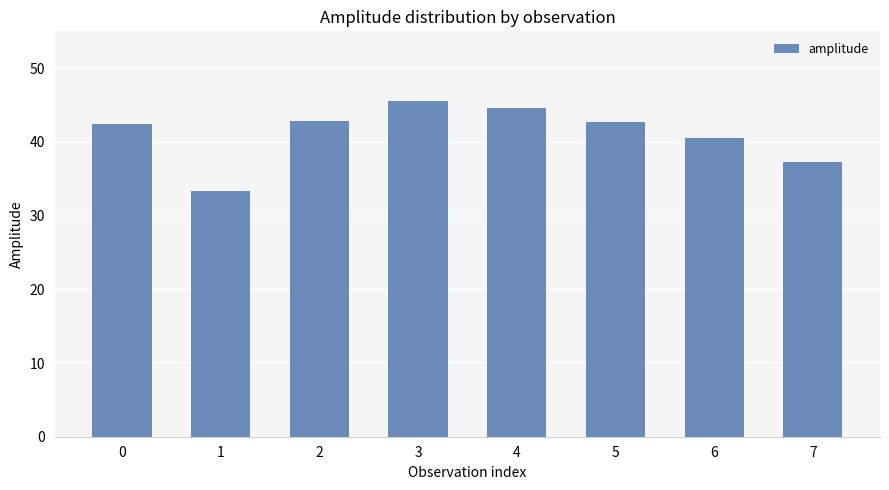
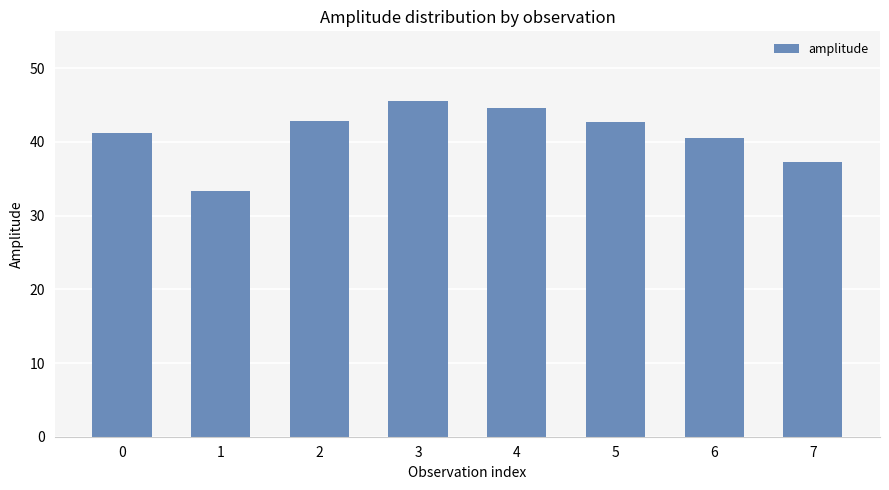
  {
-   "0": 42,
+   "0": 41,
    "1": 33,
    "2": 43,
    "3": 46,
    "4": 45,
    "5": 43,
    "6": 41,
    "7": 37
  }
